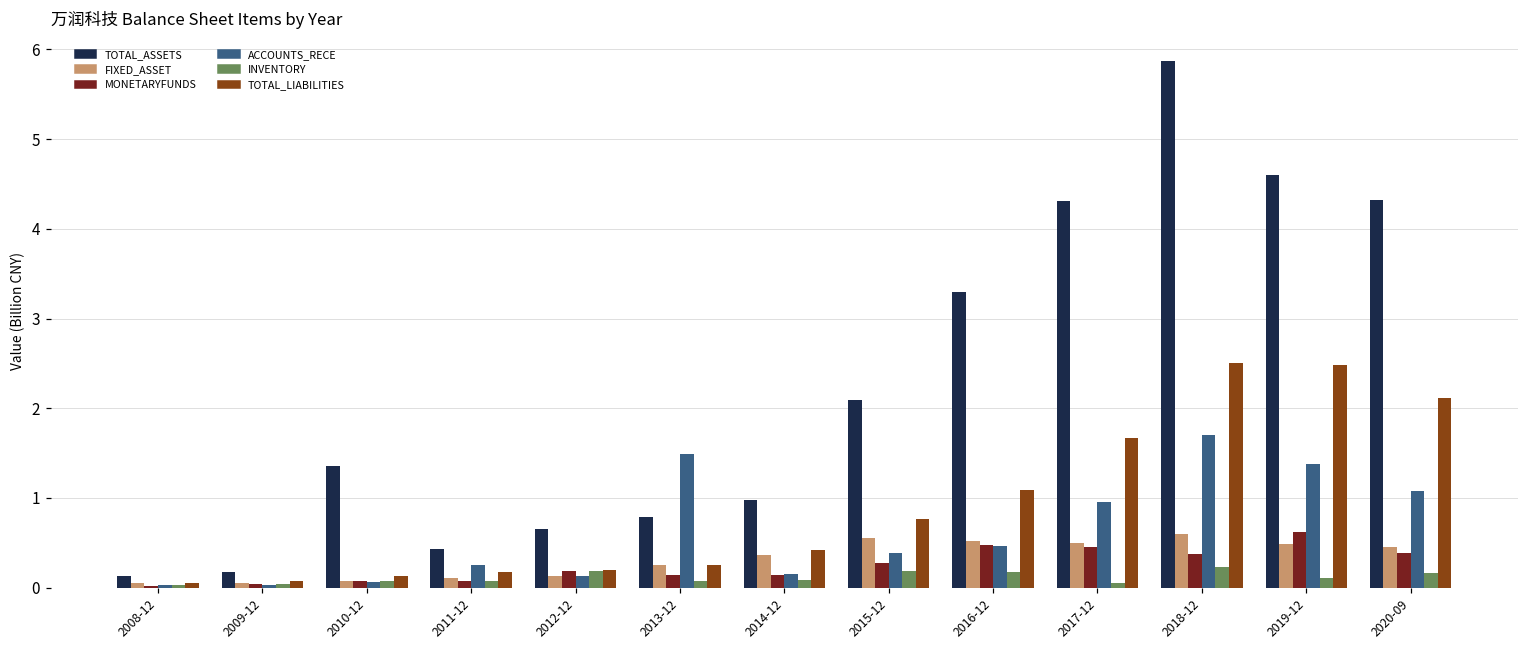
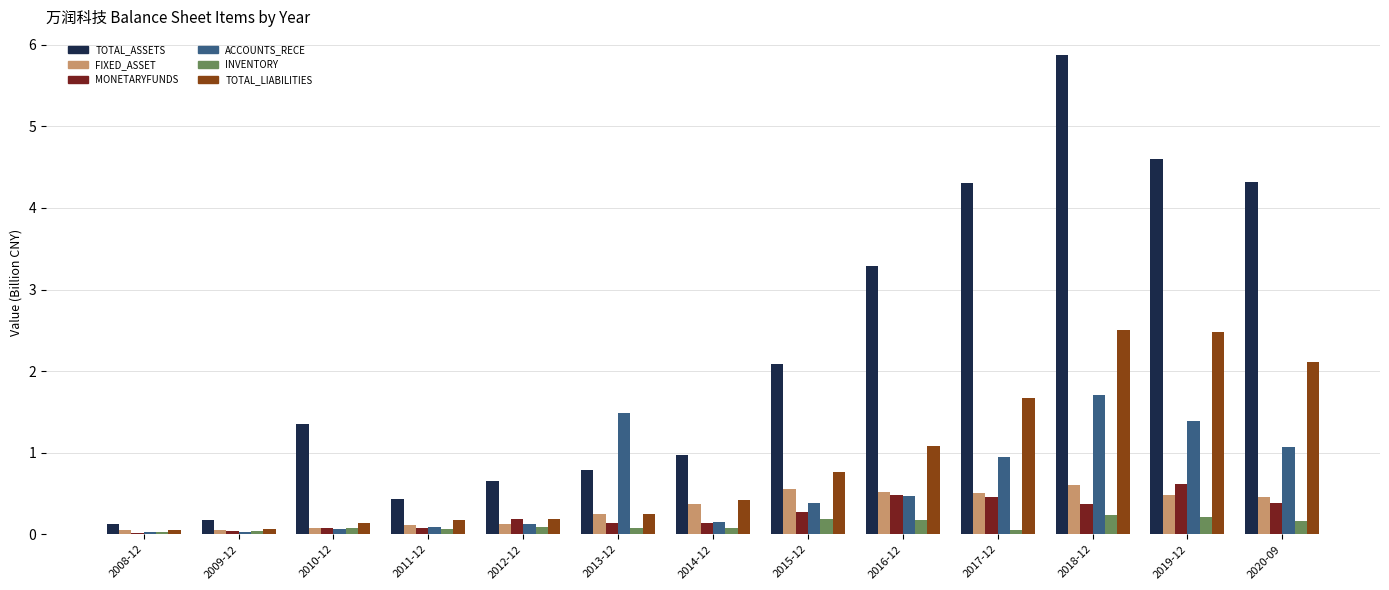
  {
    "TOTAL_ASSETS": {
      "2008-12": 0.1,
      "2009-12": 0.2,
      "2010-12": 1.4,
      "2011-12": 0.4,
      "2012-12": 0.7,
      "2013-12": 0.8,
      "2014-12": 1.0,
      "2015-12": 2.1,
      "2016-12": 3.3,
      "2017-12": 4.3,
      "2018-12": 5.9,
      "2019-12": 4.6,
      "2020-09": 4.3
    },
    "FIXED_ASSET": {
      "2008-12": 0.0,
      "2009-12": 0.0,
      "2010-12": 0.1,
      "2011-12": 0.1,
      "2012-12": 0.1,
      "2013-12": 0.2,
      "2014-12": 0.4,
      "2015-12": 0.6,
      "2016-12": 0.5,
      "2017-12": 0.5,
      "2018-12": 0.6,
      "2019-12": 0.5,
      "2020-09": 0.5
    },
    "ACCOUNTS_RECE": {
      "2010-12": 0.1,
-     "2011-12": 0.3,
+     "2011-12": 0.1,
      "2012-12": 0.1,
      "2013-12": 1.5,
      "2014-12": 0.2,
      "2015-12": 0.4,
      "2016-12": 0.5,
      "2017-12": 1.0,
      "2018-12": 1.7,
      "2019-12": 1.4,
      "2020-09": 1.1
    },
    "INVENTORY": {
      "2009-12": 0.0,
      "2010-12": 0.1,
      "2011-12": 0.1,
-     "2012-12": 0.2,
+     "2012-12": 0.1,
      "2013-12": 0.1,
      "2014-12": 0.1,
      "2015-12": 0.2,
      "2016-12": 0.2,
      "2017-12": 0.0,
      "2018-12": 0.2,
-     "2019-12": 0.1,
+     "2019-12": 0.2,
      "2020-09": 0.2
    }
  }
